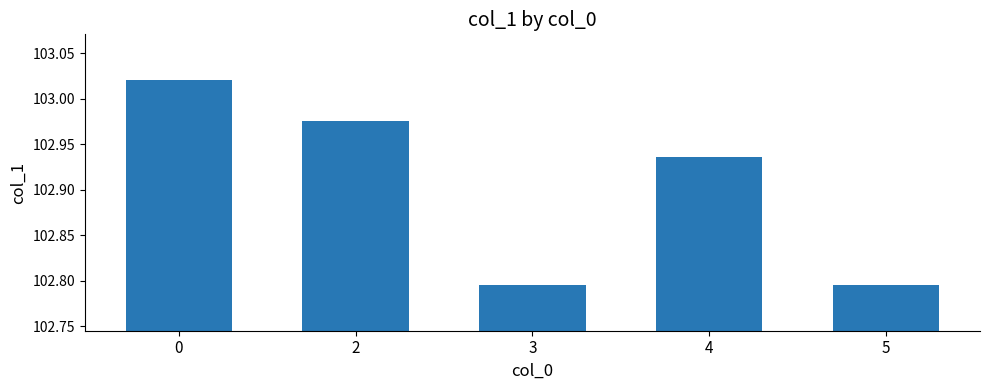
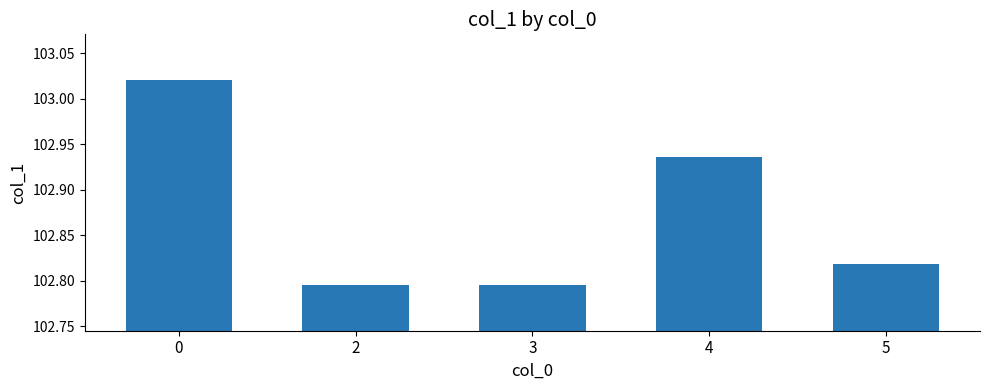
  {
    "0": 103.02,
-   "2": 102.98,
+   "2": 102.80,
    "3": 102.80,
    "4": 102.94,
-   "5": 102.80
+   "5": 102.82
  }
